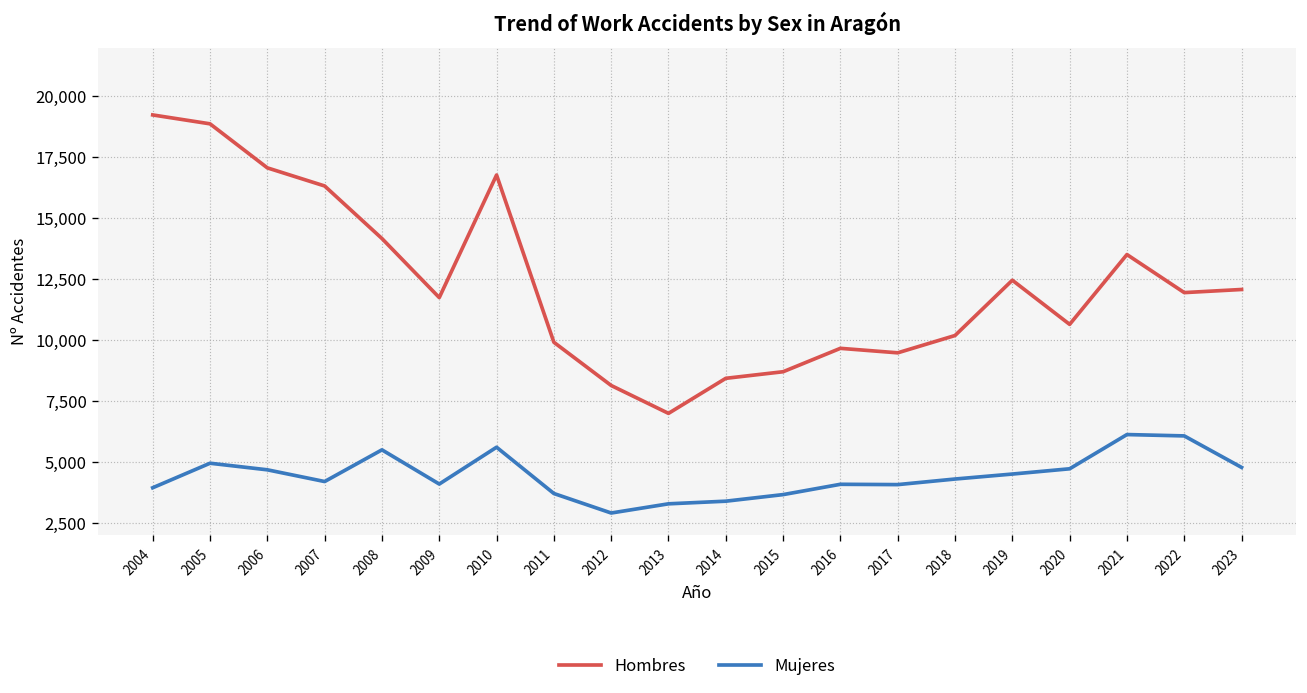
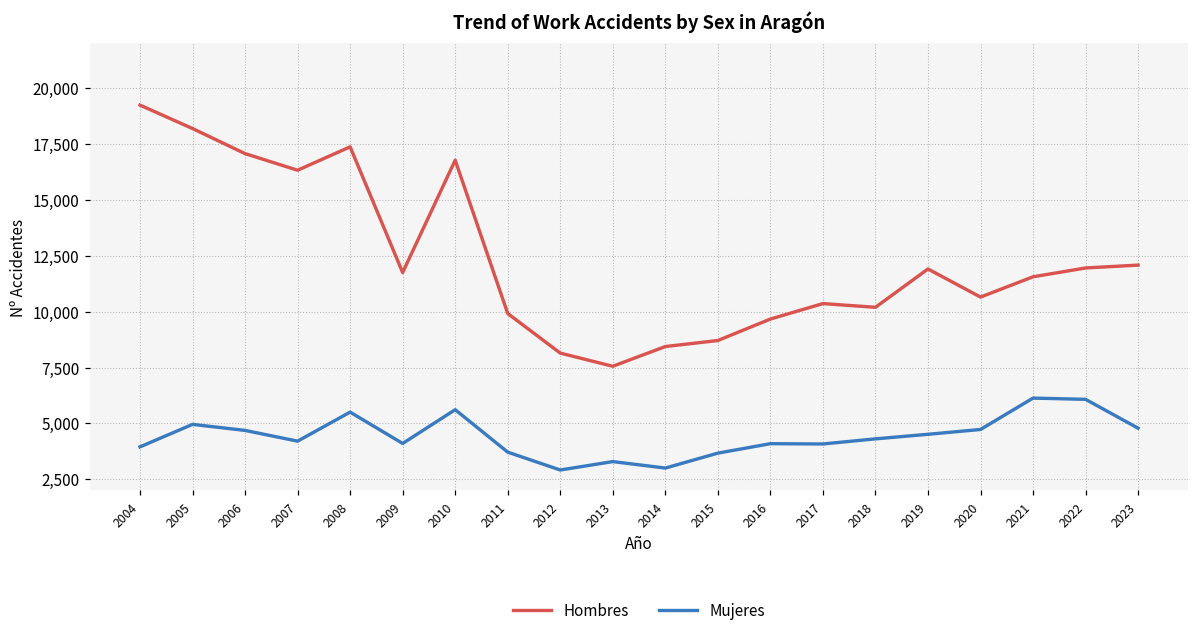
  {
    "Hombres": {
      "2004": "19,200",
-     "2005": "18,900",
+     "2005": "18,200",
      "2006": "17,100",
      "2007": "16,300",
-     "2008": "14,200",
+     "2008": "17,400",
      "2009": "11,800",
      "2010": "16,800",
      "2011": "9,900",
      "2012": "8,100",
-     "2013": "7,000",
+     "2013": "7,600",
      "2014": "8,400",
      "2015": "8,700",
      "2016": "9,700",
-     "2017": "9,500",
+     "2017": "10,400",
      "2018": "10,200",
-     "2019": "12,500",
+     "2019": "11,900",
      "2020": "10,700",
-     "2021": "13,500",
+     "2021": "11,600",
      "2022": "12,000",
      "2023": "12,100"
    },
    "Mujeres": {
      "2004": "3,900",
      "2005": "5,000",
      "2006": "4,700",
      "2007": "4,200",
      "2008": "5,500",
      "2009": "4,100",
      "2010": "5,600",
      "2011": "3,700",
      "2012": "2,900",
      "2013": "3,300",
-     "2014": "3,400",
+     "2014": "3,000",
      "2015": "3,700",
      "2016": "4,100",
      "2017": "4,100",
      "2018": "4,300",
      "2019": "4,500",
      "2020": "4,700",
      "2021": "6,100",
      "2022": "6,100",
      "2023": "4,800"
    }
  }
